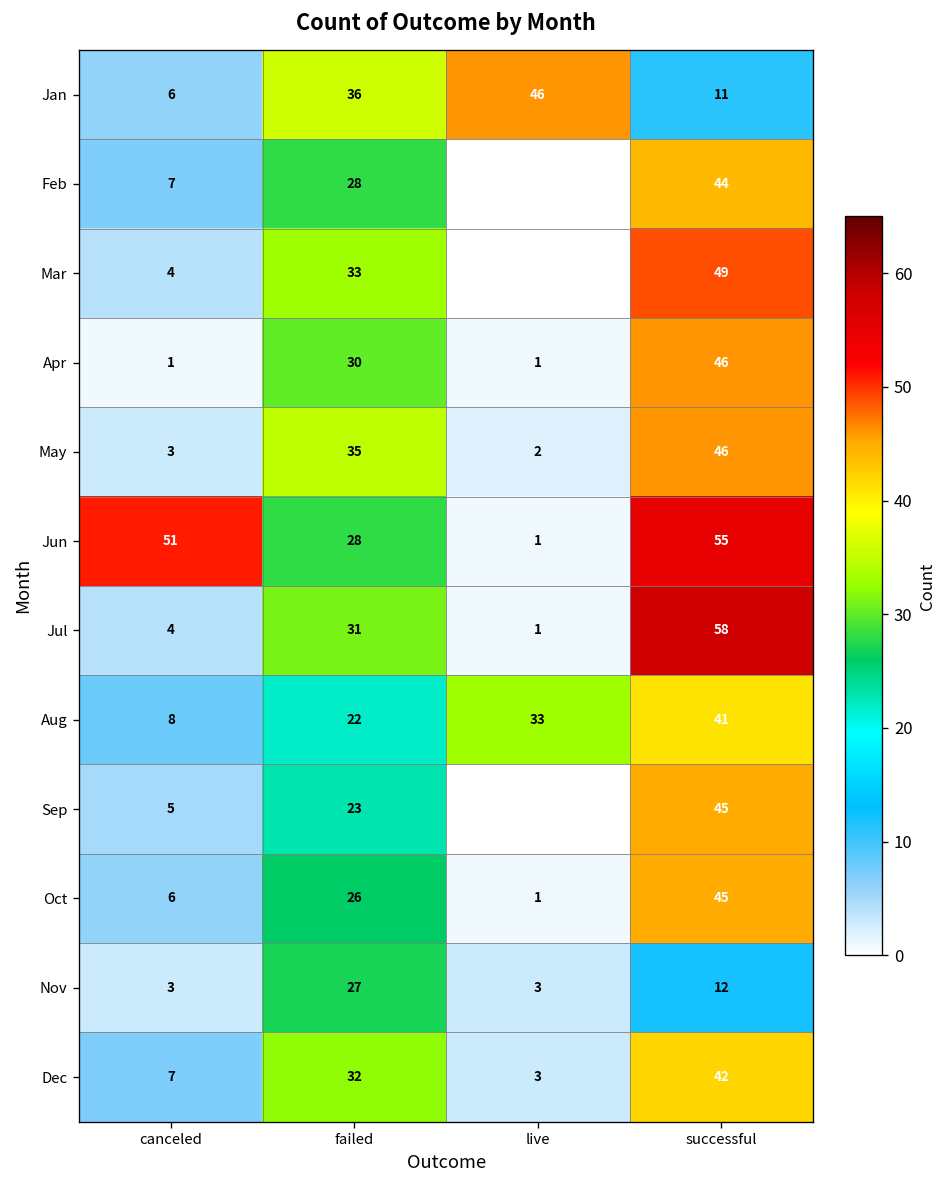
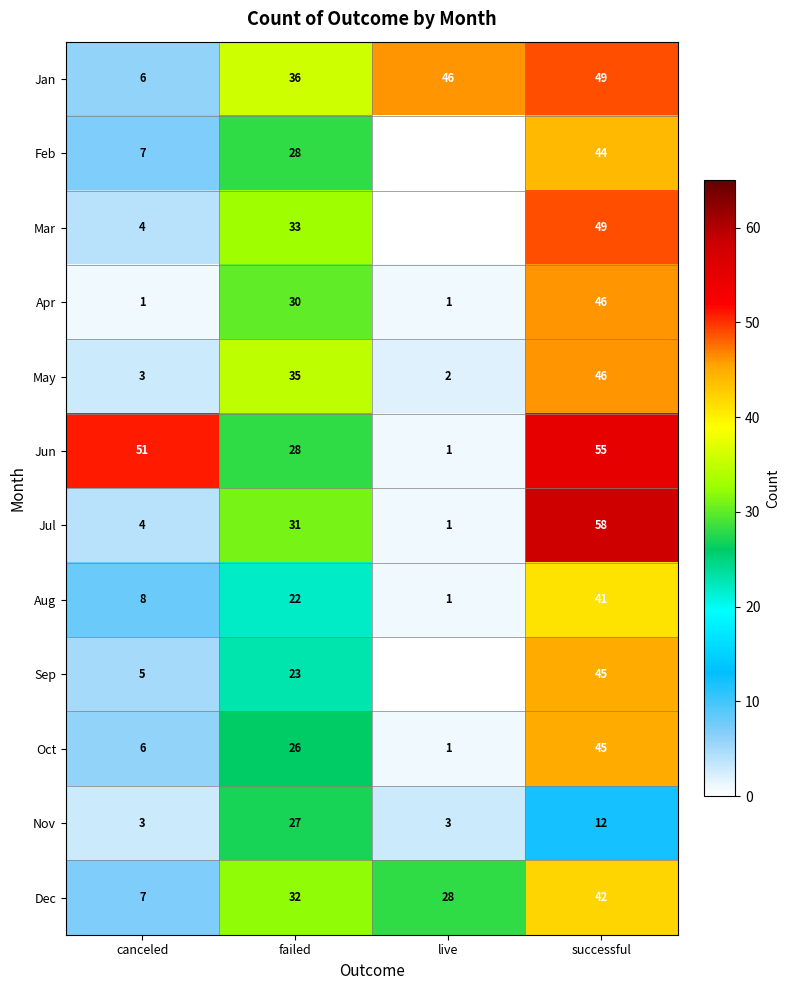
  {
    "Jan": {
      "canceled": 6,
      "failed": 36,
      "live": 46,
-     "successful": 11
+     "successful": 49
    },
    "Feb": {
      "canceled": 7,
      "failed": 28,
      "successful": 44
    },
    "Mar": {
      "canceled": 4,
      "failed": 33,
      "successful": 49
    },
    "Apr": {
      "canceled": 1,
      "failed": 30,
      "live": 1,
      "successful": 46
    },
    "May": {
      "canceled": 3,
      "failed": 35,
      "live": 2,
      "successful": 46
    },
    "Jun": {
      "canceled": 51,
      "failed": 28,
      "live": 1,
      "successful": 55
    },
    "Jul": {
      "canceled": 4,
      "failed": 31,
      "live": 1,
      "successful": 58
    },
    "Aug": {
      "canceled": 8,
      "failed": 22,
-     "live": 33,
+     "live": 1,
      "successful": 41
    },
    "Sep": {
      "canceled": 5,
      "failed": 23,
      "successful": 45
    },
    "Oct": {
      "canceled": 6,
      "failed": 26,
      "live": 1,
      "successful": 45
    },
    "Nov": {
      "canceled": 3,
      "failed": 27,
      "live": 3,
      "successful": 12
    },
    "Dec": {
      "canceled": 7,
      "failed": 32,
-     "live": 3,
+     "live": 28,
      "successful": 42
    }
  }
